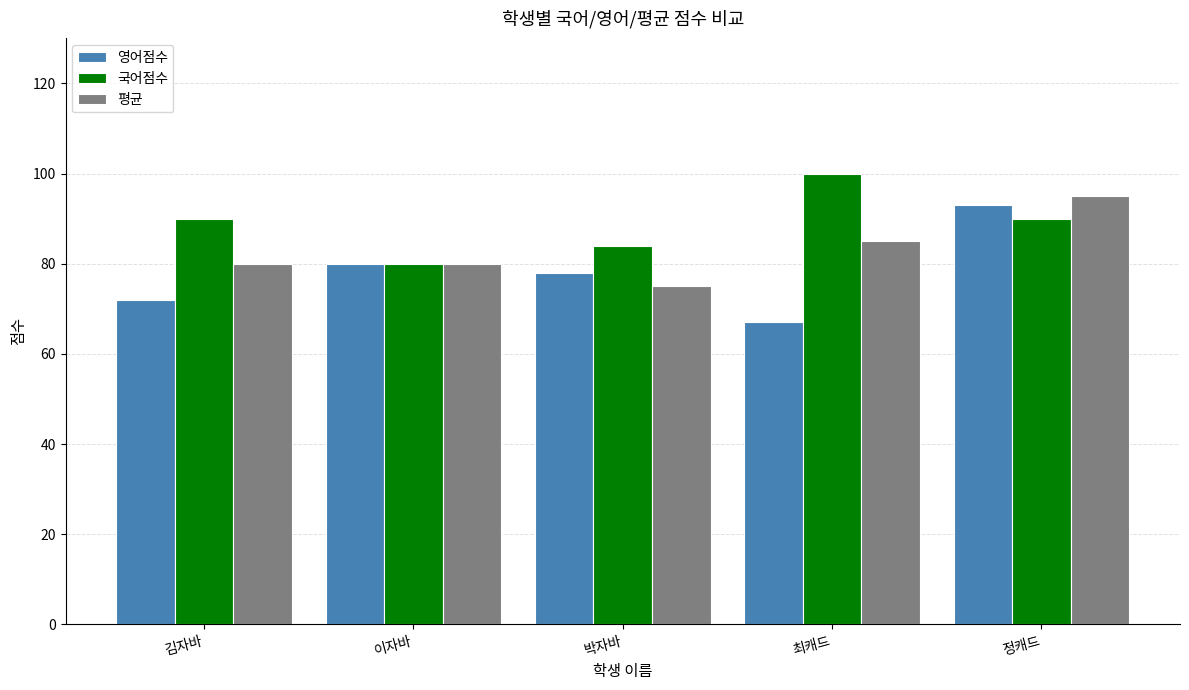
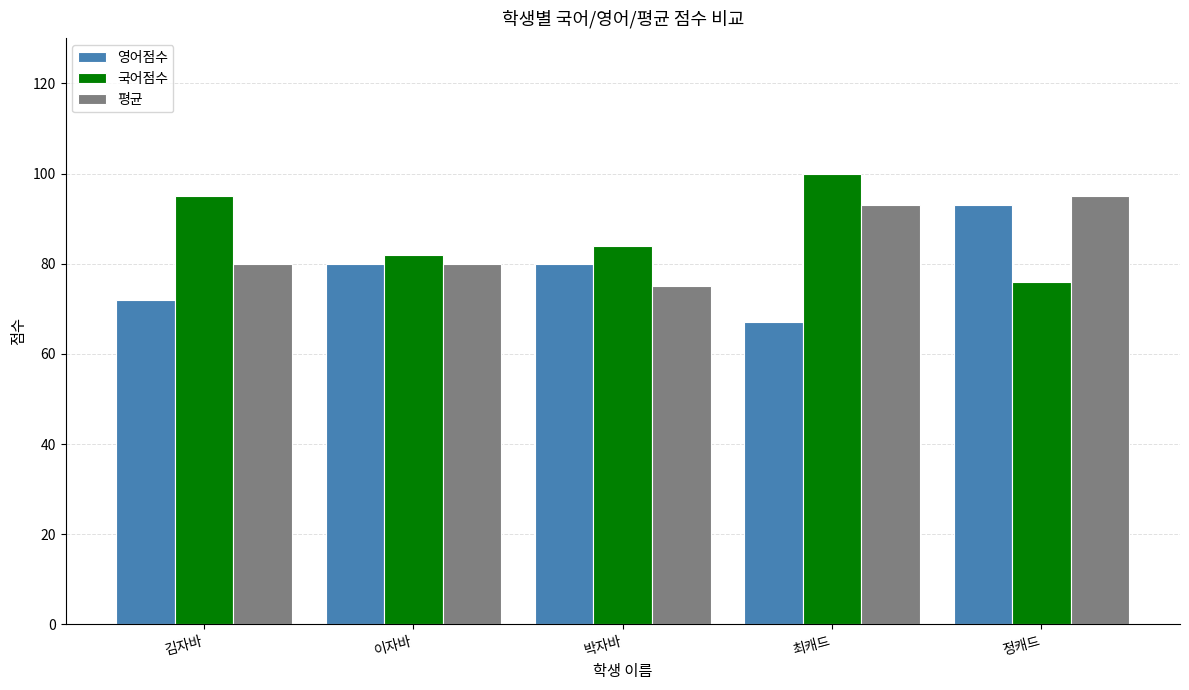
  {
    "영어점수": {
      "김자바": 72,
      "이자바": 80,
-     "박자바": 78,
+     "박자바": 80,
      "최캐드": 67,
      "정캐드": 93
    },
    "국어점수": {
-     "김자바": 90,
-     "이자바": 80,
+     "김자바": 95,
+     "이자바": 82,
      "박자바": 84,
      "최캐드": 100,
-     "정캐드": 90
+     "정캐드": 76
    },
    "평균": {
      "김자바": 80,
      "이자바": 80,
      "박자바": 75,
-     "최캐드": 85,
+     "최캐드": 93,
      "정캐드": 95
    }
  }
